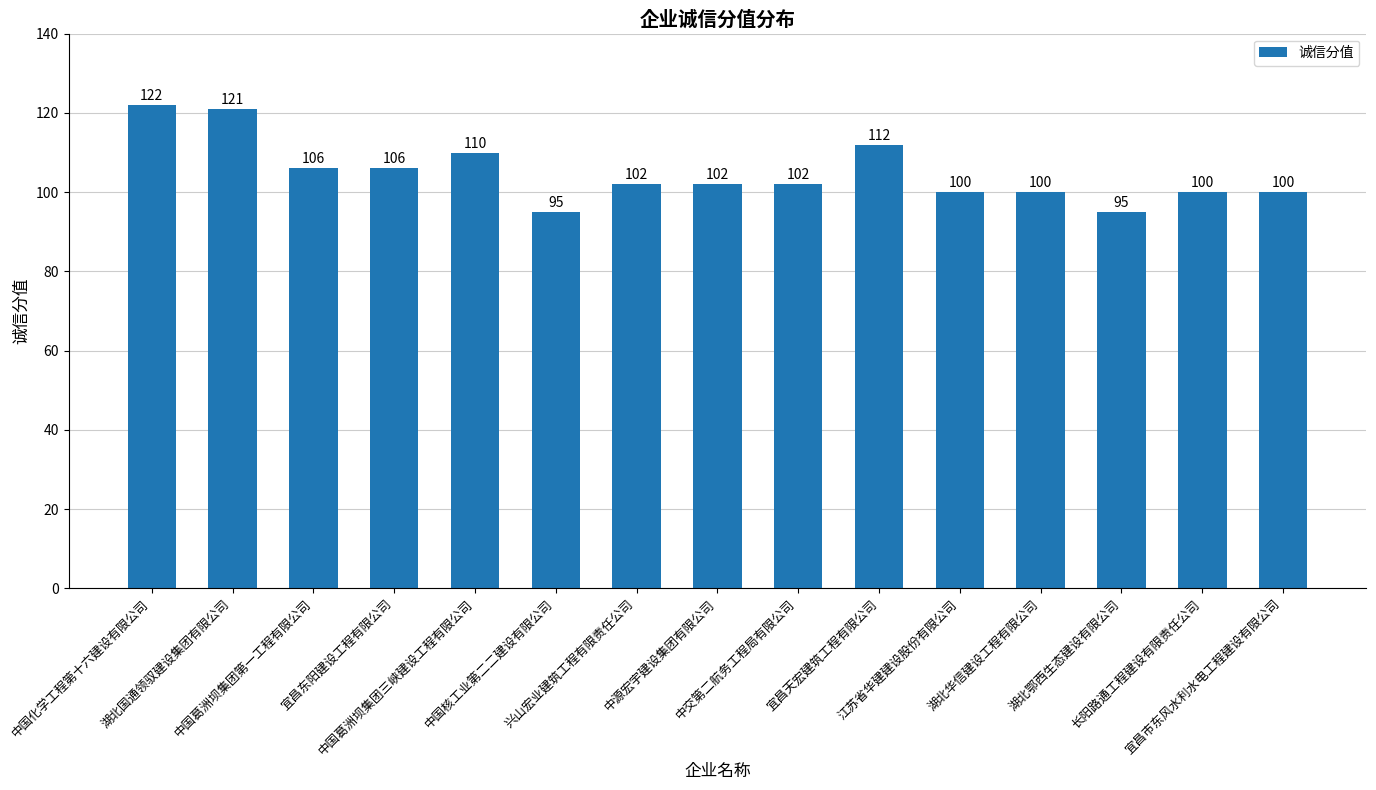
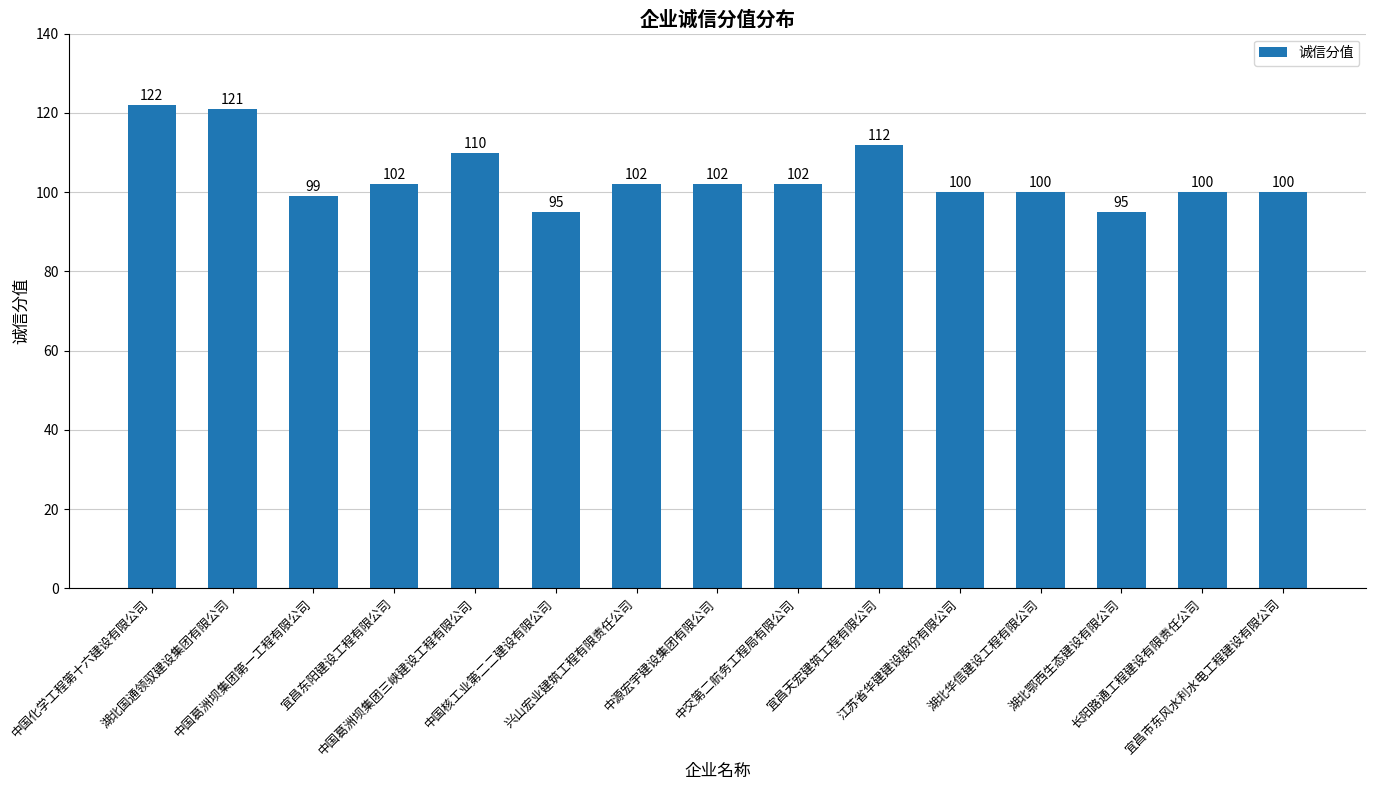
  {
    "中国化学工程第十六建设有限公司": 122,
    "湖北国通领驭建设集团有限公司": 121,
-   "中国葛洲坝集团第一工程有限公司": 106,
-   "宜昌东阳建设工程有限公司": 106,
+   "中国葛洲坝集团第一工程有限公司": 99,
+   "宜昌东阳建设工程有限公司": 102,
    "中国葛洲坝集团三峡建设工程有限公司": 110,
    "中国核工业第二二建设有限公司": 95,
    "兴山宏业建筑工程有限责任公司": 102,
    "中源宏宇建设集团有限公司": 102,
    "中交第二航务工程局有限公司": 102,
    "宜昌天宏建筑工程有限公司": 112,
    "江苏省华建建设股份有限公司": 100,
    "湖北华信建设工程有限公司": 100,
    "湖北鄂西生态建设有限公司": 95,
    "长阳路通工程建设有限责任公司": 100,
    "宜昌市东风水利水电工程建设有限公司": 100
  }
